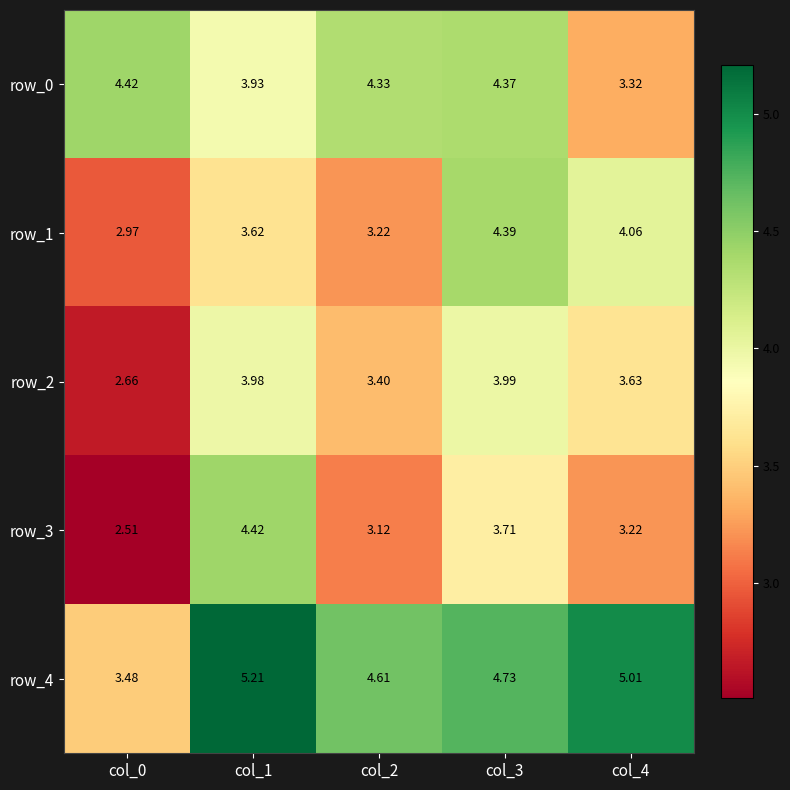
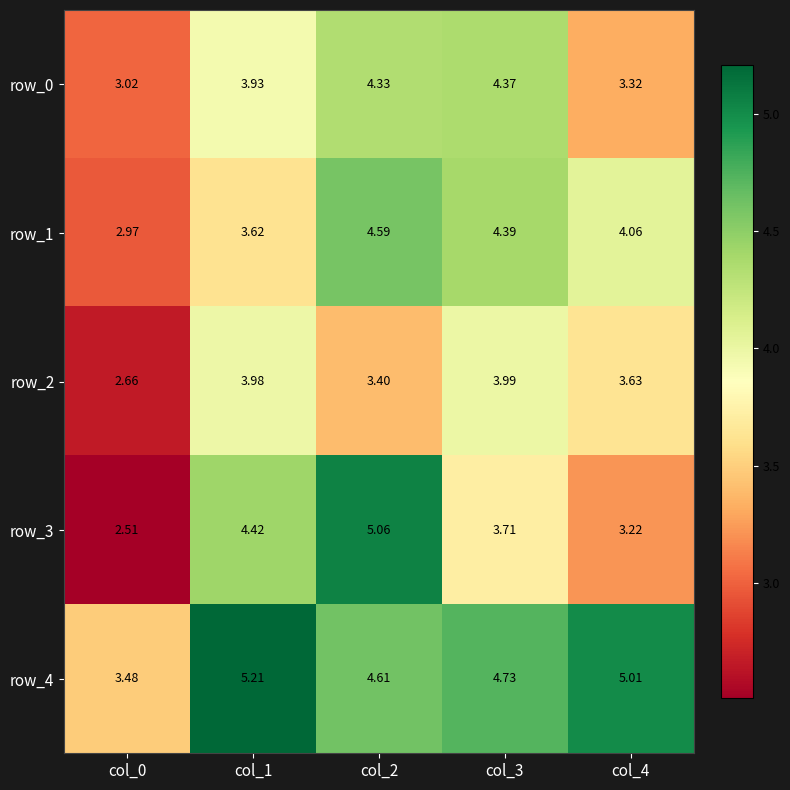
  {
    "row_0": {
-     "col_0": 4.42,
+     "col_0": 3.02,
      "col_1": 3.93,
      "col_2": 4.33,
      "col_3": 4.37,
      "col_4": 3.32
    },
    "row_1": {
      "col_0": 2.97,
      "col_1": 3.62,
-     "col_2": 3.22,
+     "col_2": 4.59,
      "col_3": 4.39,
      "col_4": 4.06
    },
    "row_2": {
      "col_0": 2.66,
      "col_1": 3.98,
      "col_2": 3.40,
      "col_3": 3.99,
      "col_4": 3.63
    },
    "row_3": {
      "col_0": 2.51,
      "col_1": 4.42,
-     "col_2": 3.12,
+     "col_2": 5.06,
      "col_3": 3.71,
      "col_4": 3.22
    },
    "row_4": {
      "col_0": 3.48,
      "col_1": 5.21,
      "col_2": 4.61,
      "col_3": 4.73,
      "col_4": 5.01
    }
  }
